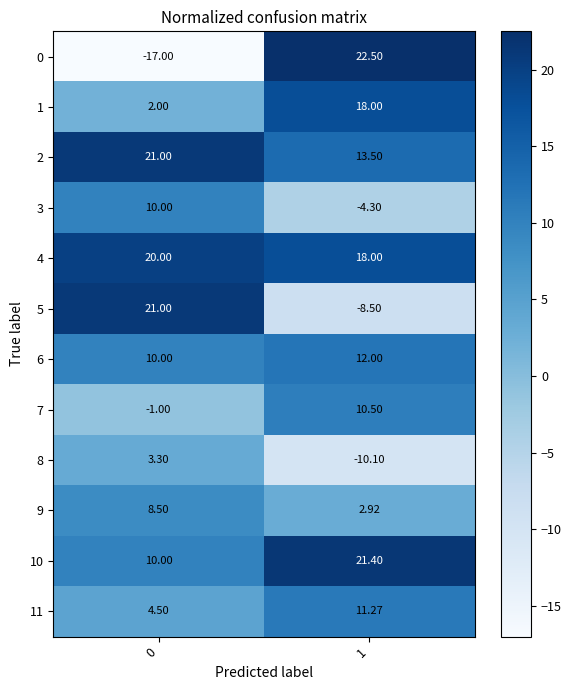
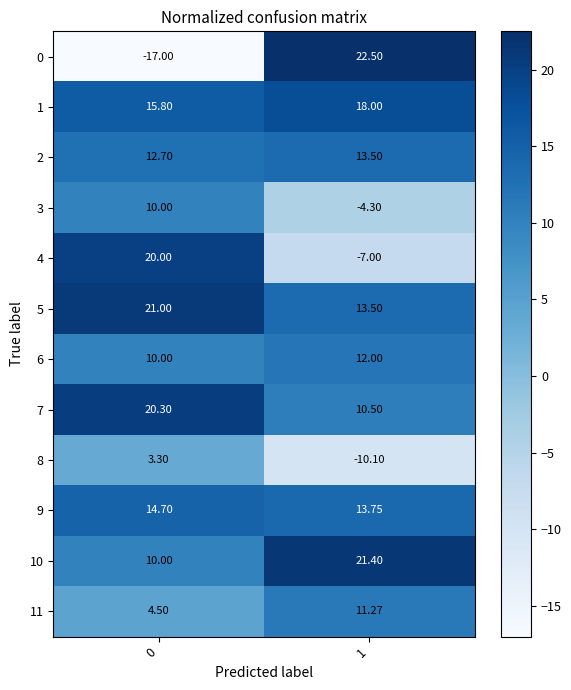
  {
    "0": {
      "0": -17.00,
      "1": 22.50
    },
    "1": {
-     "0": 2.00,
+     "0": 15.80,
      "1": 18.00
    },
    "2": {
-     "0": 21.00,
+     "0": 12.70,
      "1": 13.50
    },
    "3": {
      "0": 10.00,
      "1": -4.30
    },
    "4": {
      "0": 20.00,
-     "1": 18.00
+     "1": -7.00
    },
    "5": {
      "0": 21.00,
-     "1": -8.50
+     "1": 13.50
    },
    "6": {
      "0": 10.00,
      "1": 12.00
    },
    "7": {
-     "0": -1.00,
+     "0": 20.30,
      "1": 10.50
    },
    "8": {
      "0": 3.30,
      "1": -10.10
    },
    "9": {
-     "0": 8.50,
-     "1": 2.92
+     "0": 14.70,
+     "1": 13.75
    },
    "10": {
      "0": 10.00,
      "1": 21.40
    },
    "11": {
      "0": 4.50,
      "1": 11.27
    }
  }
